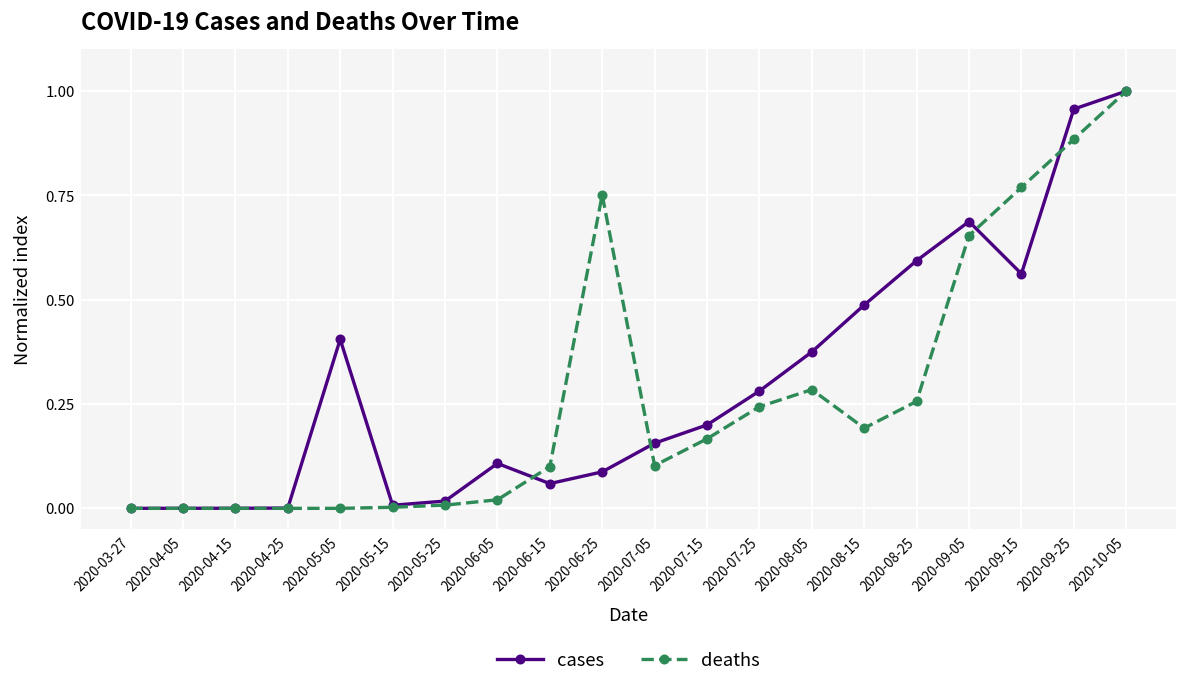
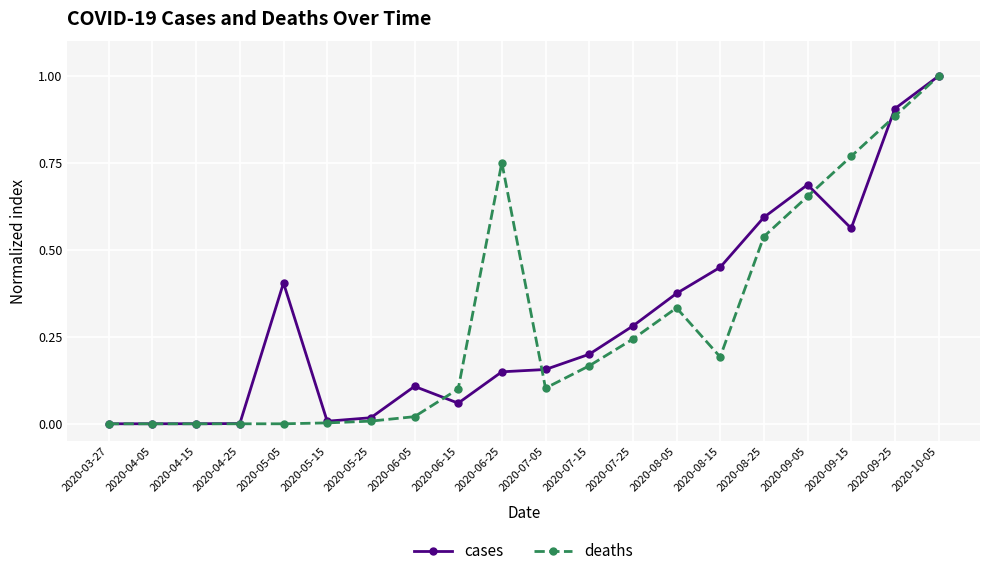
  {
    "cases": {
      "2020-05-05": 0.41,
      "2020-05-25": 0.02,
      "2020-06-05": 0.11,
      "2020-06-15": 0.06,
-     "2020-06-25": 0.09,
+     "2020-06-25": 0.15,
      "2020-07-05": 0.16,
      "2020-07-15": 0.20,
      "2020-07-25": 0.28,
      "2020-08-05": 0.37,
-     "2020-08-15": 0.49,
+     "2020-08-15": 0.45,
      "2020-08-25": 0.59,
      "2020-09-05": 0.69,
      "2020-09-15": 0.56,
-     "2020-09-25": 0.96
+     "2020-09-25": 0.91
    },
    "deaths": {
      "2020-05-05": 0.00,
      "2020-05-25": 0.01,
      "2020-06-05": 0.02,
      "2020-06-15": 0.10,
      "2020-06-25": 0.75,
      "2020-07-05": 0.10,
      "2020-07-15": 0.17,
      "2020-07-25": 0.24,
-     "2020-08-05": 0.28,
+     "2020-08-05": 0.33,
      "2020-08-15": 0.19,
-     "2020-08-25": 0.26,
+     "2020-08-25": 0.54,
      "2020-09-05": 0.65,
      "2020-09-15": 0.77,
      "2020-09-25": 0.88
    }
  }
